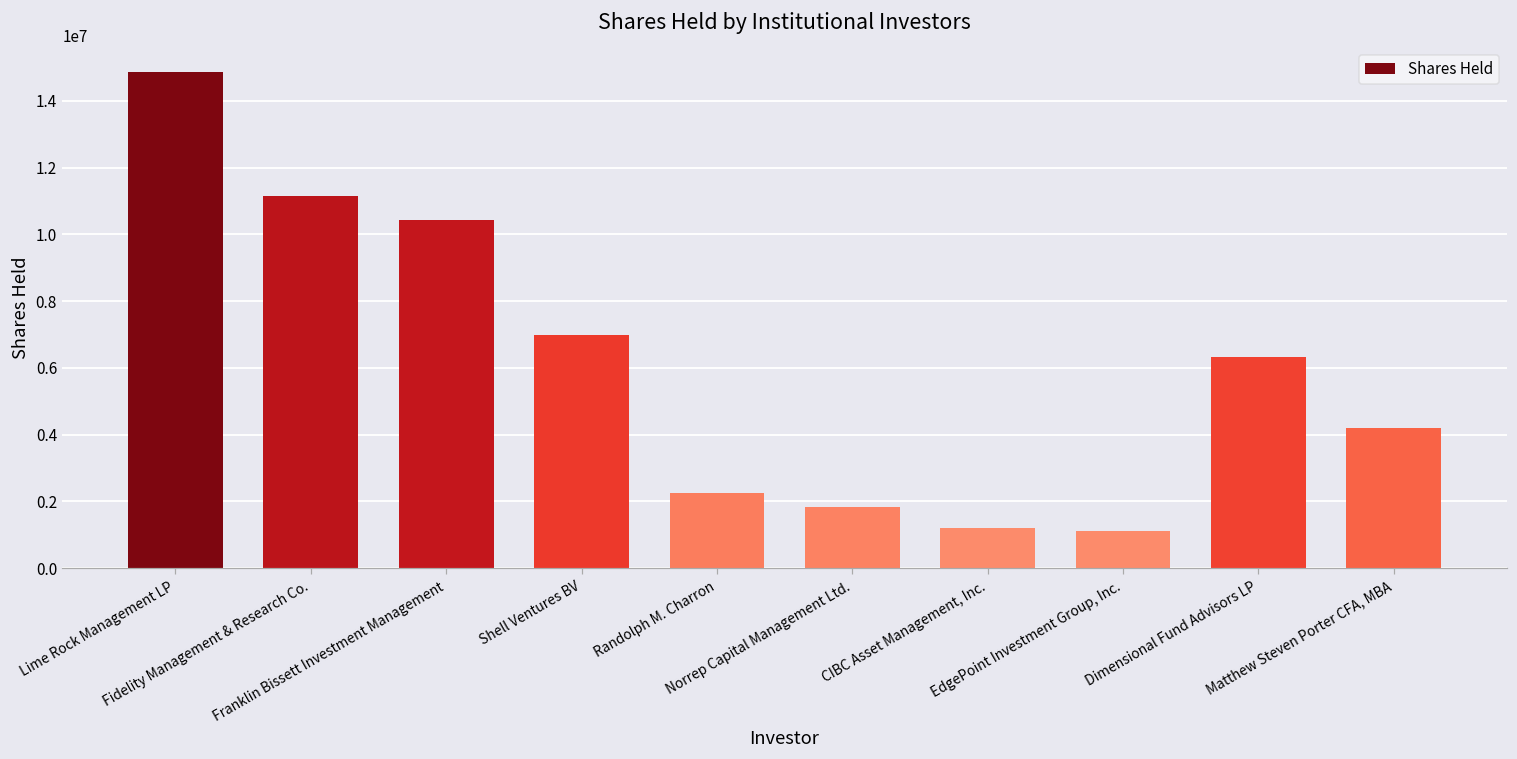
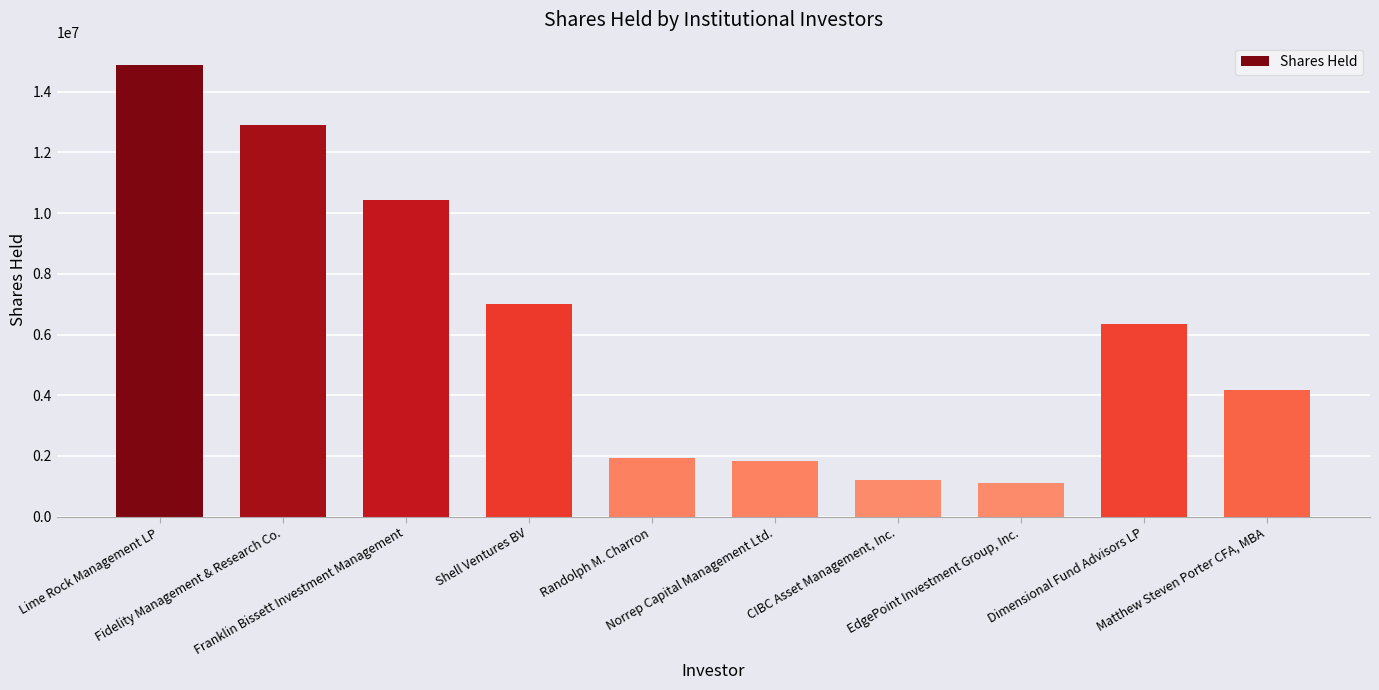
  {
    "Lime Rock Management LP": 14900000,
-   "Fidelity Management & Research Co.": 11200000,
+   "Fidelity Management & Research Co.": 12900000,
    "Franklin Bissett Investment Management": 10400000,
    "Shell Ventures BV": 7000000,
-   "Randolph M. Charron": 2200000,
+   "Randolph M. Charron": 1900000,
    "Norrep Capital Management Ltd.": 1800000,
    "CIBC Asset Management, Inc.": 1200000,
    "EdgePoint Investment Group, Inc.": 1100000,
    "Dimensional Fund Advisors LP": 6300000,
    "Matthew Steven Porter CFA, MBA": 4200000
  }
